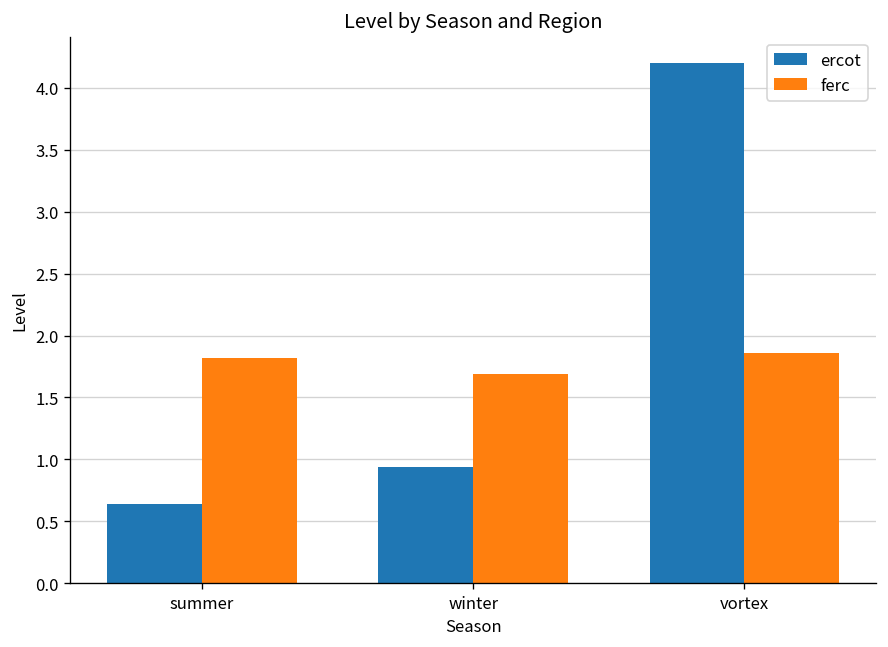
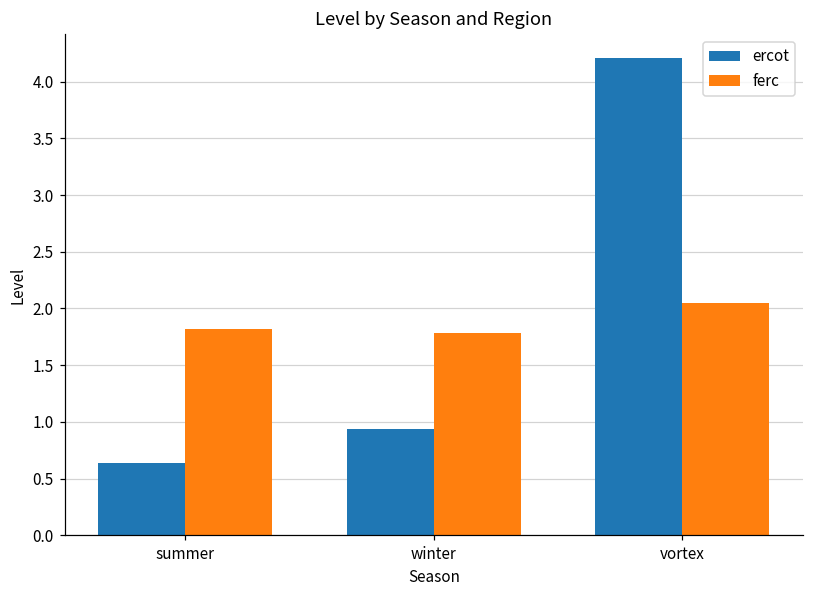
  {
    "ercot": {
      "summer": 0.64,
      "winter": 0.93,
      "vortex": 4.20
    },
    "ferc": {
      "summer": 1.82,
-     "winter": 1.69,
-     "vortex": 1.86
+     "winter": 1.79,
+     "vortex": 2.05
    }
  }
